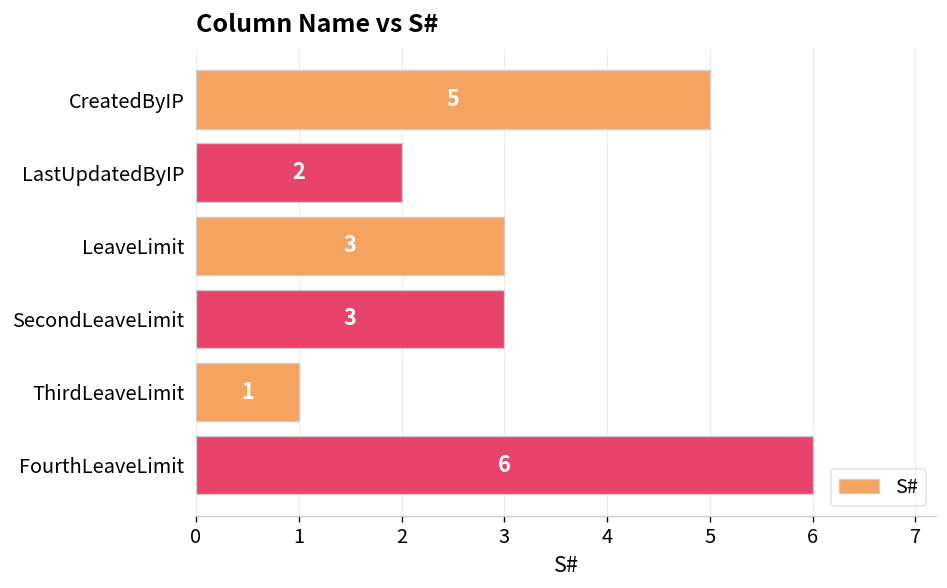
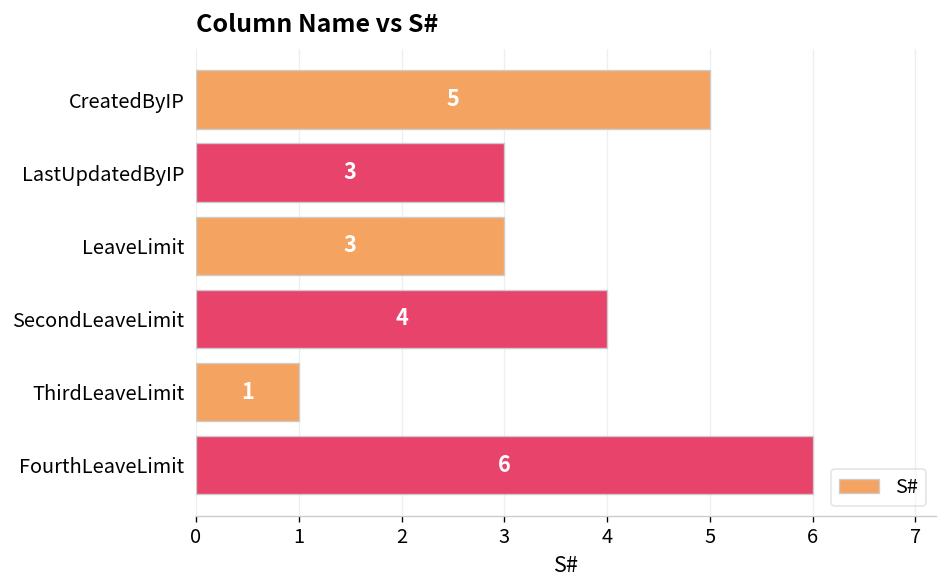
  {
    "CreatedByIP": 5,
-   "LastUpdatedByIP": 2,
+   "LastUpdatedByIP": 3,
    "LeaveLimit": 3,
-   "SecondLeaveLimit": 3,
+   "SecondLeaveLimit": 4,
    "ThirdLeaveLimit": 1,
    "FourthLeaveLimit": 6
  }
